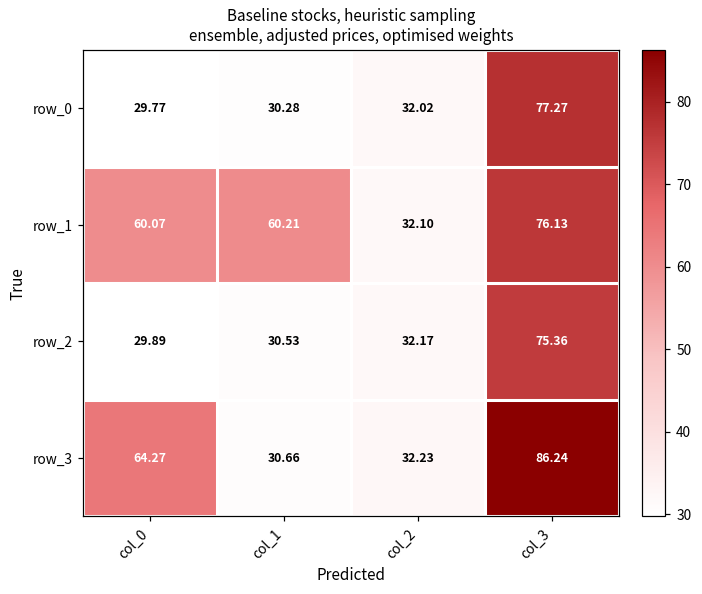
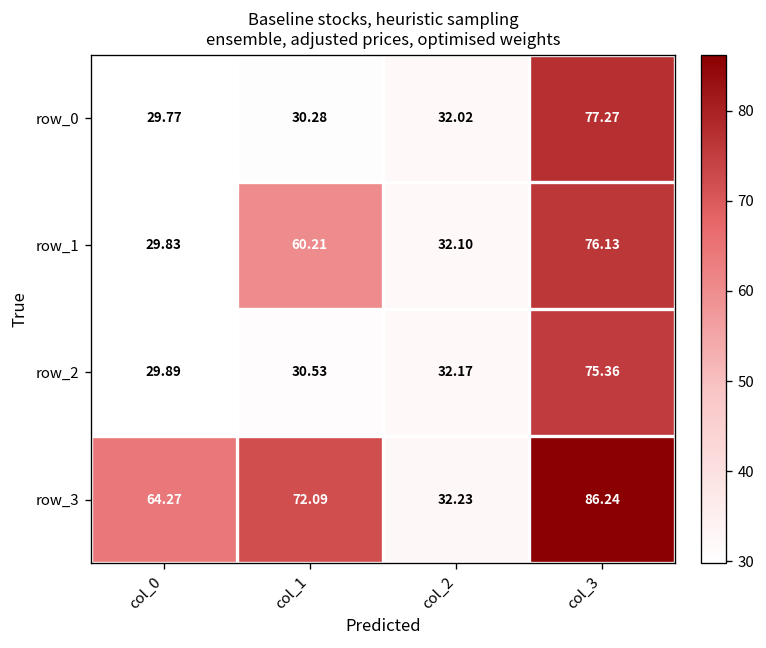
  {
    "row_0": {
      "col_0": 29.77,
      "col_1": 30.28,
      "col_2": 32.02,
      "col_3": 77.27
    },
    "row_1": {
-     "col_0": 60.07,
+     "col_0": 29.83,
      "col_1": 60.21,
      "col_2": 32.10,
      "col_3": 76.13
    },
    "row_2": {
      "col_0": 29.89,
      "col_1": 30.53,
      "col_2": 32.17,
      "col_3": 75.36
    },
    "row_3": {
      "col_0": 64.27,
-     "col_1": 30.66,
+     "col_1": 72.09,
      "col_2": 32.23,
      "col_3": 86.24
    }
  }
